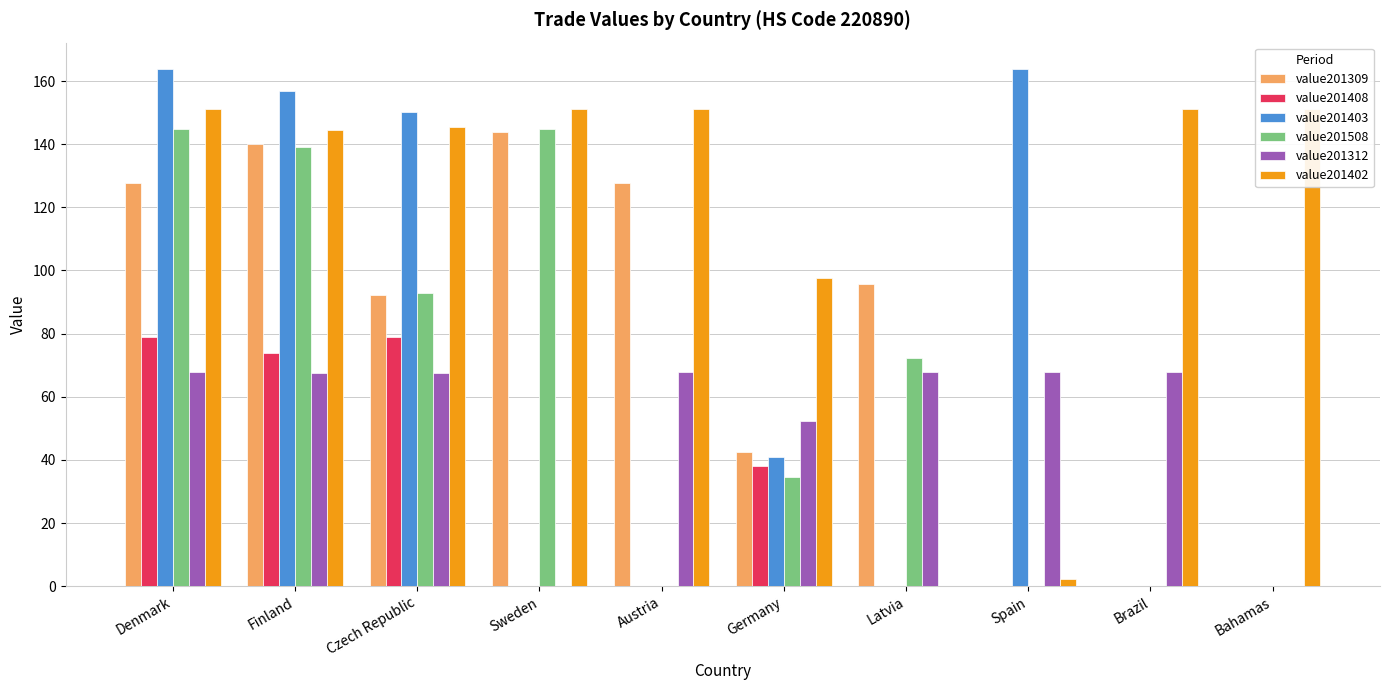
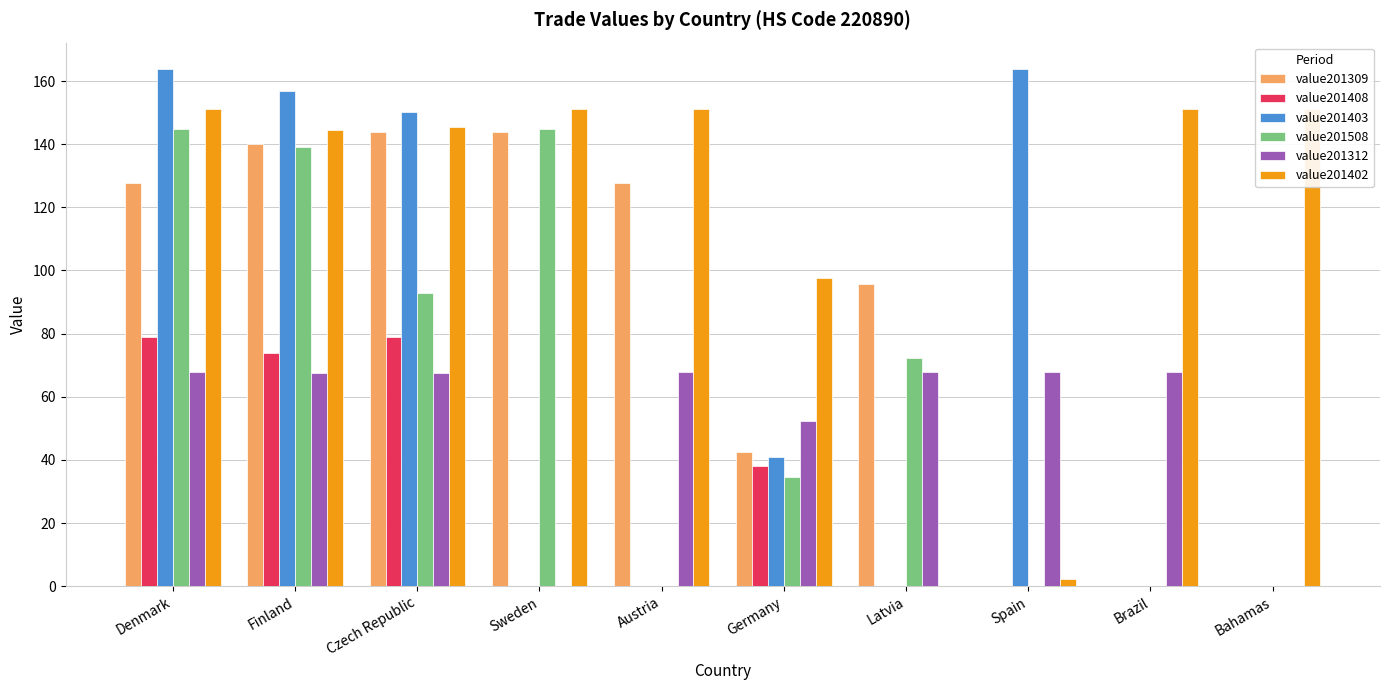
  {
    "value201309": {
      "Denmark": 128,
      "Finland": 140,
-     "Czech Republic": 92,
+     "Czech Republic": 144,
      "Sweden": 144,
      "Austria": 128,
      "Germany": 42,
      "Latvia": 96,
      "Spain": 0,
      "Brazil": 0,
      "Bahamas": 0
    },
    "value201408": {
      "Denmark": 79,
      "Finland": 74,
      "Czech Republic": 79,
      "Sweden": 0,
      "Austria": 0,
      "Germany": 38,
      "Latvia": 0,
      "Spain": 0,
      "Brazil": 0,
      "Bahamas": 0
    },
    "value201403": {
      "Denmark": 164,
      "Finland": 157,
      "Czech Republic": 150,
      "Sweden": 0,
      "Austria": 0,
      "Germany": 41,
      "Latvia": 0,
      "Spain": 164,
      "Brazil": 0,
      "Bahamas": 0
    },
    "value201508": {
      "Denmark": 145,
      "Finland": 139,
      "Czech Republic": 93,
      "Sweden": 145,
      "Austria": 0,
      "Germany": 35,
      "Latvia": 72,
      "Spain": 0,
      "Brazil": 0,
      "Bahamas": 0
    },
    "value201312": {
      "Denmark": 68,
      "Finland": 68,
      "Czech Republic": 68,
      "Sweden": 0,
      "Austria": 68,
      "Germany": 52,
      "Latvia": 68,
      "Spain": 68,
      "Brazil": 68,
      "Bahamas": 0
    },
    "value201402": {
      "Denmark": 151,
      "Finland": 145,
      "Czech Republic": 145,
      "Sweden": 151,
      "Austria": 151,
      "Germany": 98,
      "Latvia": 0,
      "Spain": 2,
      "Brazil": 151
    }
  }
